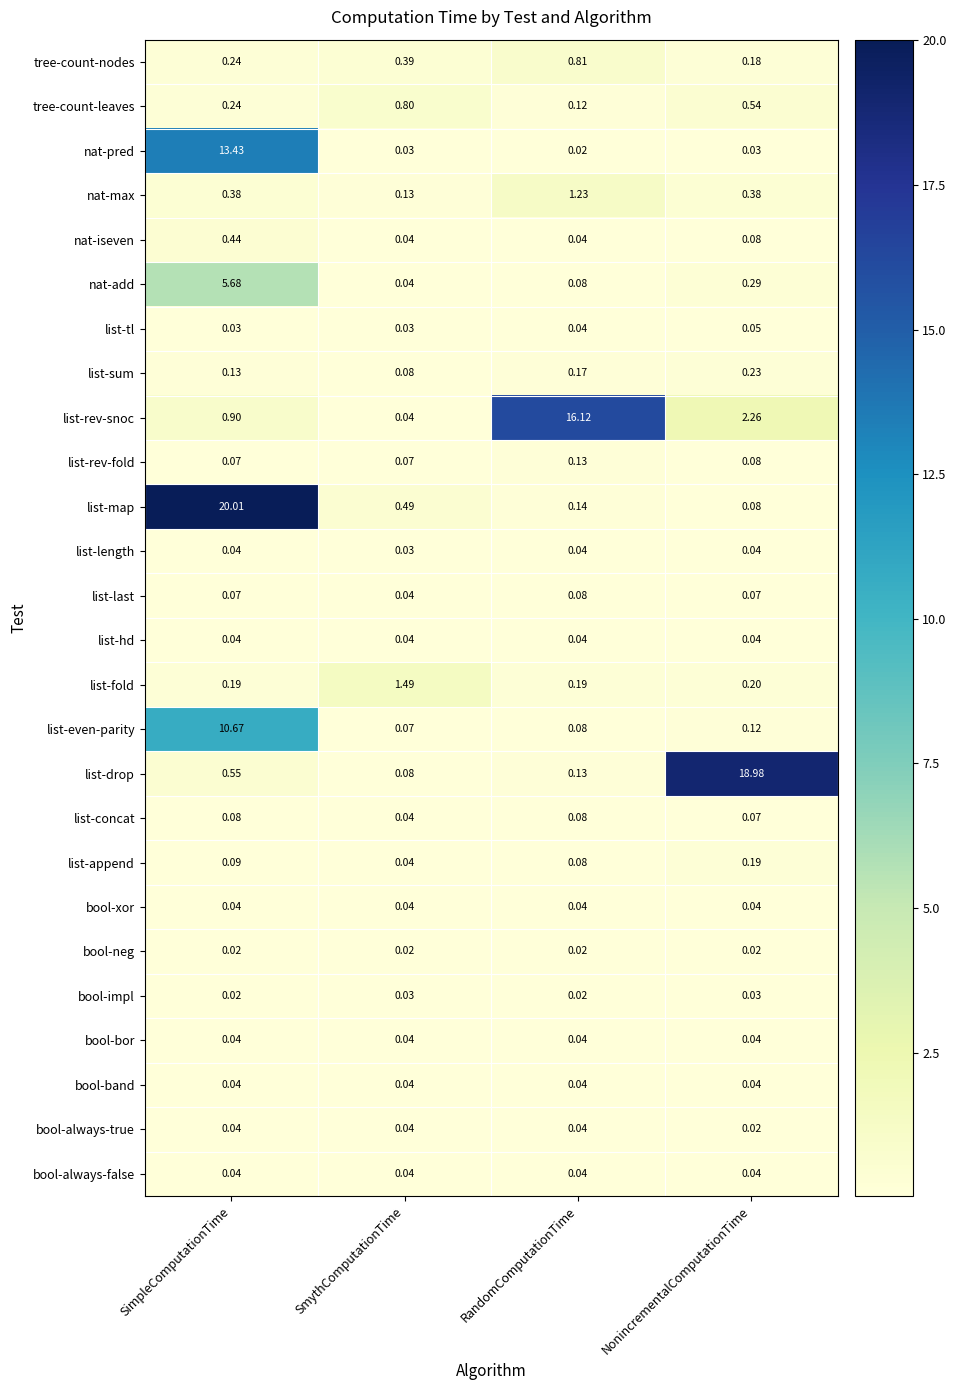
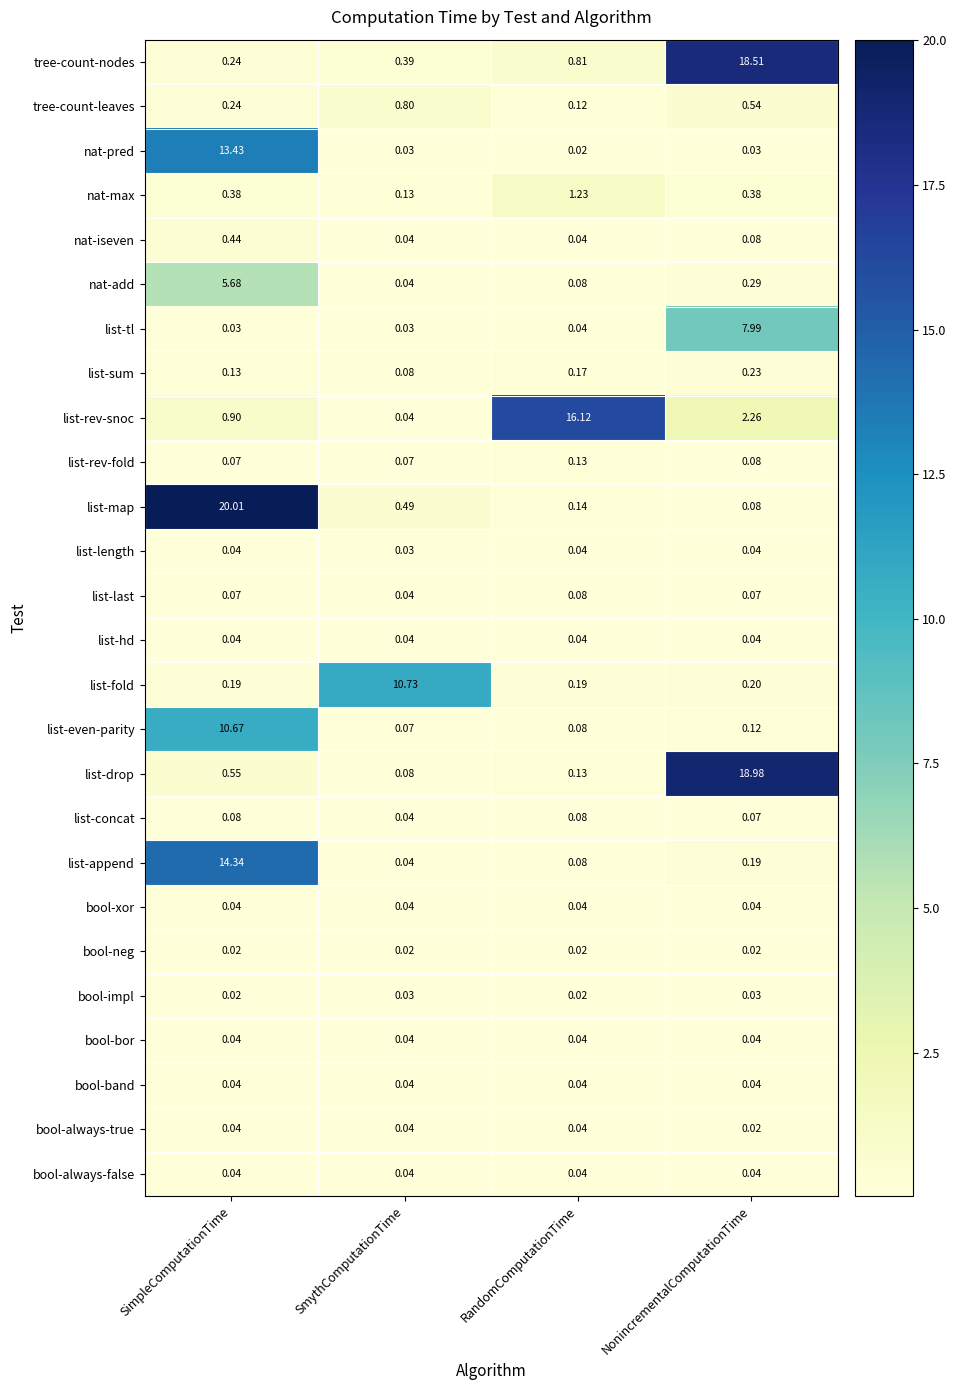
  {
    "tree-count-nodes": {
      "SimpleComputationTime": 0.24,
      "SmythComputationTime": 0.39,
      "RandomComputationTime": 0.81,
-     "NonincrementalComputationTime": 0.18
+     "NonincrementalComputationTime": 18.51
    },
    "tree-count-leaves": {
      "SimpleComputationTime": 0.24,
      "SmythComputationTime": 0.80,
      "RandomComputationTime": 0.12,
      "NonincrementalComputationTime": 0.54
    },
    "nat-pred": {
      "SimpleComputationTime": 13.43,
      "SmythComputationTime": 0.03,
      "RandomComputationTime": 0.02,
      "NonincrementalComputationTime": 0.03
    },
    "nat-max": {
      "SimpleComputationTime": 0.38,
      "SmythComputationTime": 0.13,
      "RandomComputationTime": 1.23,
      "NonincrementalComputationTime": 0.38
    },
    "nat-iseven": {
      "SimpleComputationTime": 0.44,
      "SmythComputationTime": 0.04,
      "RandomComputationTime": 0.04,
      "NonincrementalComputationTime": 0.08
    },
    "nat-add": {
      "SimpleComputationTime": 5.68,
      "SmythComputationTime": 0.04,
      "RandomComputationTime": 0.08,
      "NonincrementalComputationTime": 0.29
    },
    "list-tl": {
      "SimpleComputationTime": 0.03,
      "SmythComputationTime": 0.03,
      "RandomComputationTime": 0.04,
-     "NonincrementalComputationTime": 0.05
+     "NonincrementalComputationTime": 7.99
    },
    "list-sum": {
      "SimpleComputationTime": 0.13,
      "SmythComputationTime": 0.08,
      "RandomComputationTime": 0.17,
      "NonincrementalComputationTime": 0.23
    },
    "list-rev-snoc": {
      "SimpleComputationTime": 0.90,
      "SmythComputationTime": 0.04,
      "RandomComputationTime": 16.12,
      "NonincrementalComputationTime": 2.26
    },
    "list-rev-fold": {
      "SimpleComputationTime": 0.07,
      "SmythComputationTime": 0.07,
      "RandomComputationTime": 0.13,
      "NonincrementalComputationTime": 0.08
    },
    "list-map": {
      "SimpleComputationTime": 20.01,
      "SmythComputationTime": 0.49,
      "RandomComputationTime": 0.14,
      "NonincrementalComputationTime": 0.08
    },
    "list-length": {
      "SimpleComputationTime": 0.04,
      "SmythComputationTime": 0.03,
      "RandomComputationTime": 0.04,
      "NonincrementalComputationTime": 0.04
    },
    "list-last": {
      "SimpleComputationTime": 0.07,
      "SmythComputationTime": 0.04,
      "RandomComputationTime": 0.08,
      "NonincrementalComputationTime": 0.07
    },
    "list-hd": {
      "SimpleComputationTime": 0.04,
      "SmythComputationTime": 0.04,
      "RandomComputationTime": 0.04,
      "NonincrementalComputationTime": 0.04
    },
    "list-fold": {
      "SimpleComputationTime": 0.19,
-     "SmythComputationTime": 1.49,
+     "SmythComputationTime": 10.73,
      "RandomComputationTime": 0.19,
      "NonincrementalComputationTime": 0.20
    },
    "list-even-parity": {
      "SimpleComputationTime": 10.67,
      "SmythComputationTime": 0.07,
      "RandomComputationTime": 0.08,
      "NonincrementalComputationTime": 0.12
    },
    "list-drop": {
      "SimpleComputationTime": 0.55,
      "SmythComputationTime": 0.08,
      "RandomComputationTime": 0.13,
      "NonincrementalComputationTime": 18.98
    },
    "list-concat": {
      "SimpleComputationTime": 0.08,
      "SmythComputationTime": 0.04,
      "RandomComputationTime": 0.08,
      "NonincrementalComputationTime": 0.07
    },
    "list-append": {
-     "SimpleComputationTime": 0.09,
+     "SimpleComputationTime": 14.34,
      "SmythComputationTime": 0.04,
      "RandomComputationTime": 0.08,
      "NonincrementalComputationTime": 0.19
    },
    "bool-xor": {
      "SimpleComputationTime": 0.04,
      "SmythComputationTime": 0.04,
      "RandomComputationTime": 0.04,
      "NonincrementalComputationTime": 0.04
    },
    "bool-neg": {
      "SimpleComputationTime": 0.02,
      "SmythComputationTime": 0.02,
      "RandomComputationTime": 0.02,
      "NonincrementalComputationTime": 0.02
    },
    "bool-impl": {
      "SimpleComputationTime": 0.02,
      "SmythComputationTime": 0.03,
      "RandomComputationTime": 0.02,
      "NonincrementalComputationTime": 0.03
    },
    "bool-bor": {
      "SimpleComputationTime": 0.04,
      "SmythComputationTime": 0.04,
      "RandomComputationTime": 0.04,
      "NonincrementalComputationTime": 0.04
    },
    "bool-band": {
      "SimpleComputationTime": 0.04,
      "SmythComputationTime": 0.04,
      "RandomComputationTime": 0.04,
      "NonincrementalComputationTime": 0.04
    },
    "bool-always-true": {
      "SimpleComputationTime": 0.04,
      "SmythComputationTime": 0.04,
      "RandomComputationTime": 0.04,
      "NonincrementalComputationTime": 0.02
    },
    "bool-always-false": {
      "SimpleComputationTime": 0.04,
      "SmythComputationTime": 0.04,
      "RandomComputationTime": 0.04,
      "NonincrementalComputationTime": 0.04
    }
  }
